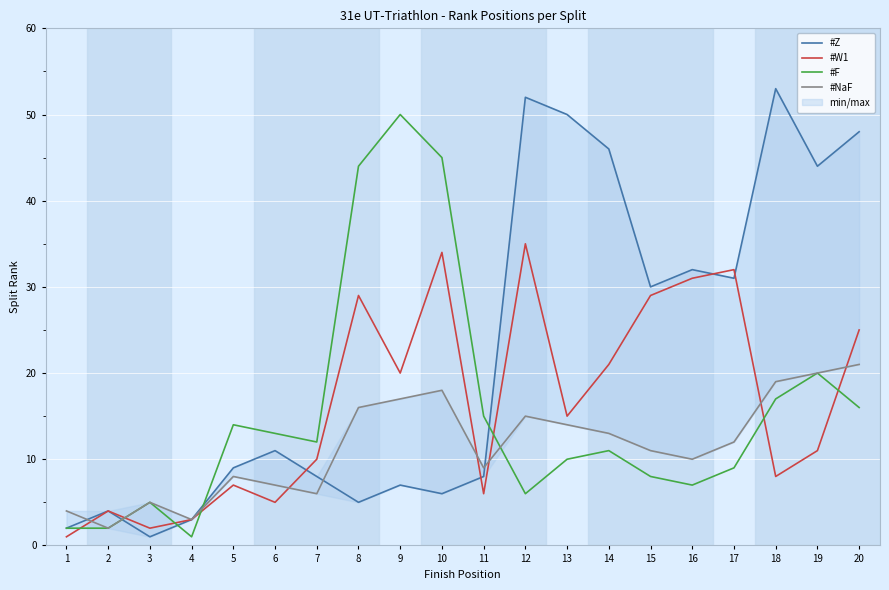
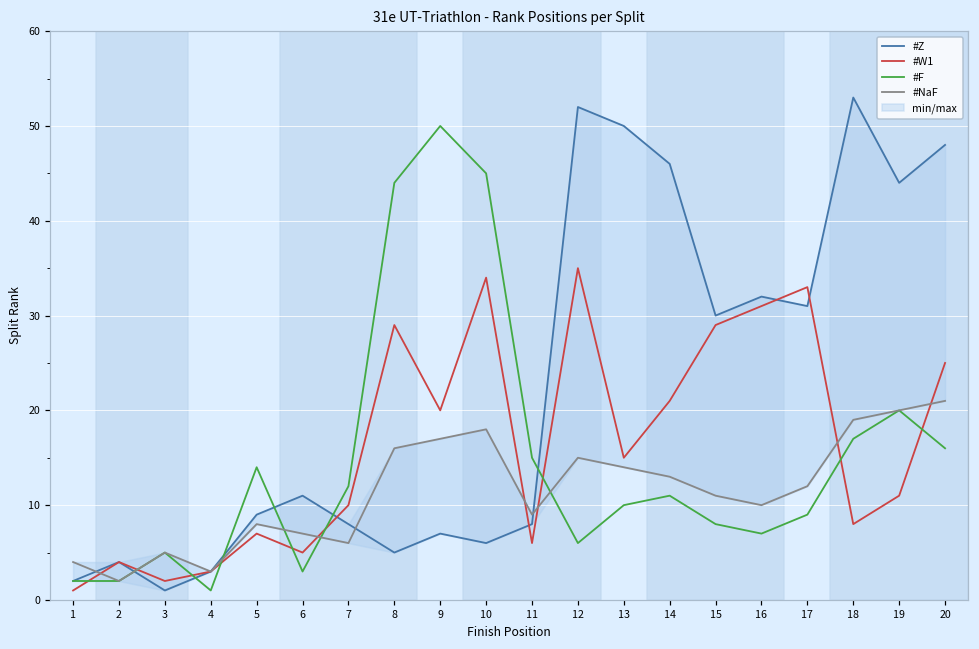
  {
    "#Z": {
      "3": 1,
      "8": 5,
      "9": 7,
      "10": 6,
      "11": 8
    },
    "#W1": {
      "1": 1,
      "3": 2,
      "5": 7,
      "6": 5,
      "7": 10,
      "8": 29,
      "9": 20,
      "10": 34,
      "11": 6,
      "12": 35,
      "13": 15,
      "14": 21,
      "15": 29,
      "16": 31,
-     "17": 32,
+     "17": 33,
      "18": 8,
      "19": 11,
      "20": 25
    },
    "#F": {
      "4": 1,
      "5": 14,
-     "6": 13,
+     "6": 3,
      "7": 12,
      "8": 44,
      "9": 50,
      "10": 45,
      "11": 15,
      "12": 6,
      "13": 10,
      "14": 11,
      "15": 8,
      "16": 7,
      "17": 9,
      "18": 17,
      "20": 16
    },
    "#NaF": {
      "5": 8,
      "6": 7,
      "7": 6,
      "12": 15,
      "13": 14,
      "14": 13,
      "15": 11,
      "16": 10,
      "17": 12,
      "18": 19,
      "20": 21
    }
  }
